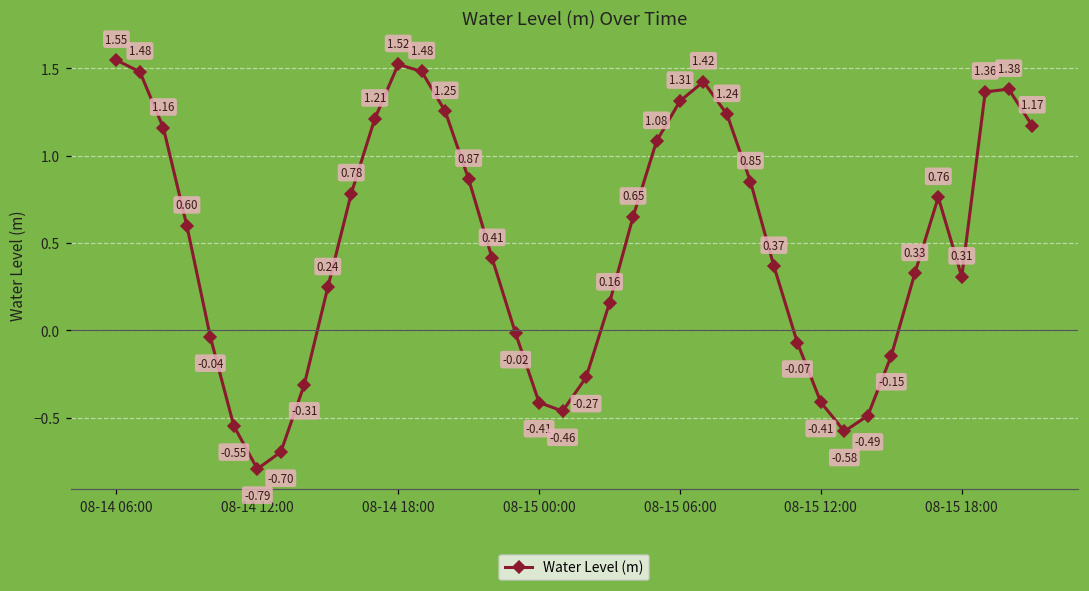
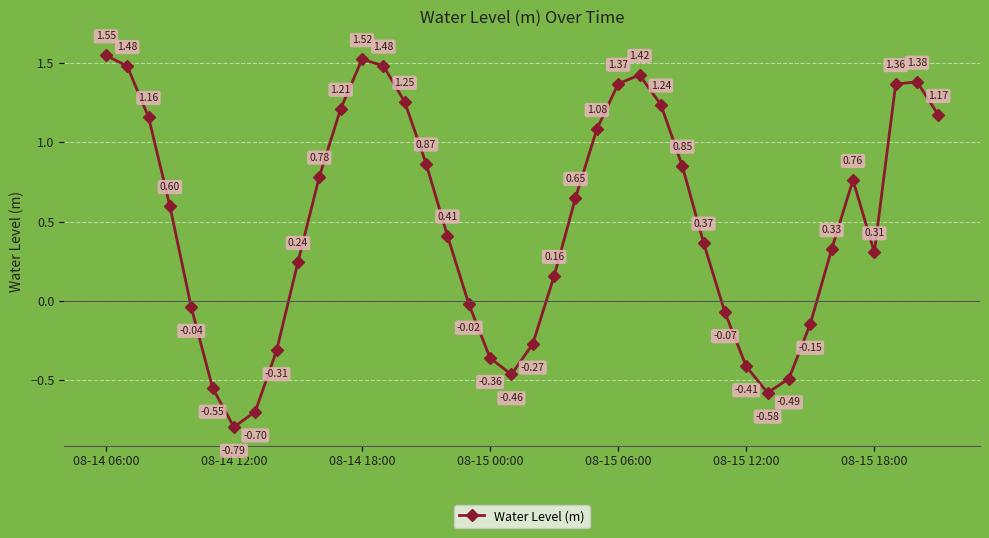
  {
-   "08-15 00:00": -0.41,
-   "08-15 06:00": 1.31
+   "08-15 00:00": -0.36,
+   "08-15 06:00": 1.37
  }
